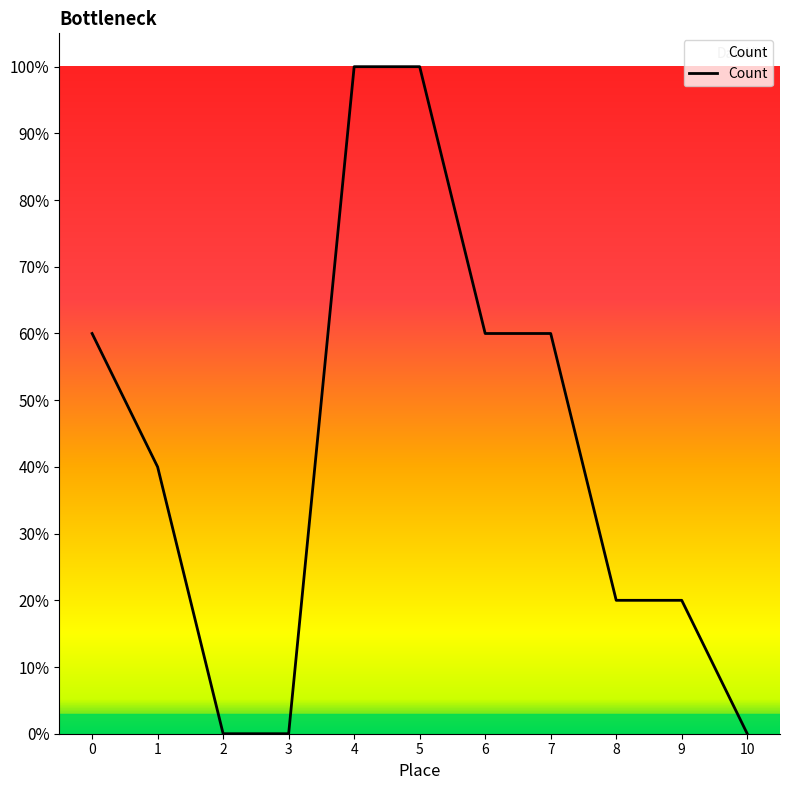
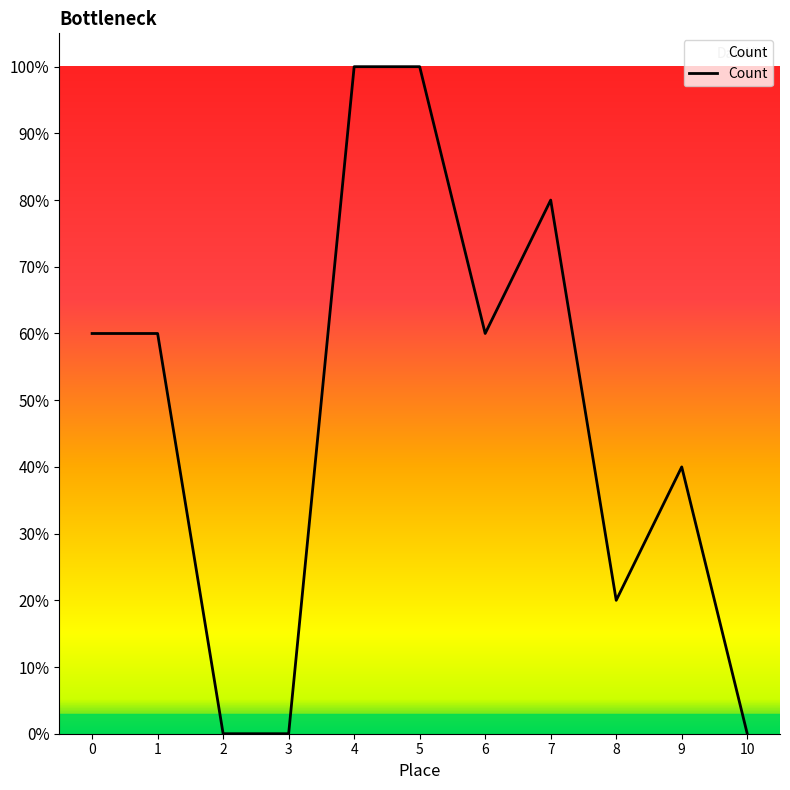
  {
    "0": "60%",
-   "1": "40%",
+   "1": "60%",
    "4": "100%",
    "5": "100%",
    "6": "60%",
-   "7": "60%",
+   "7": "80%",
    "8": "20%",
-   "9": "20%"
+   "9": "40%"
  }
